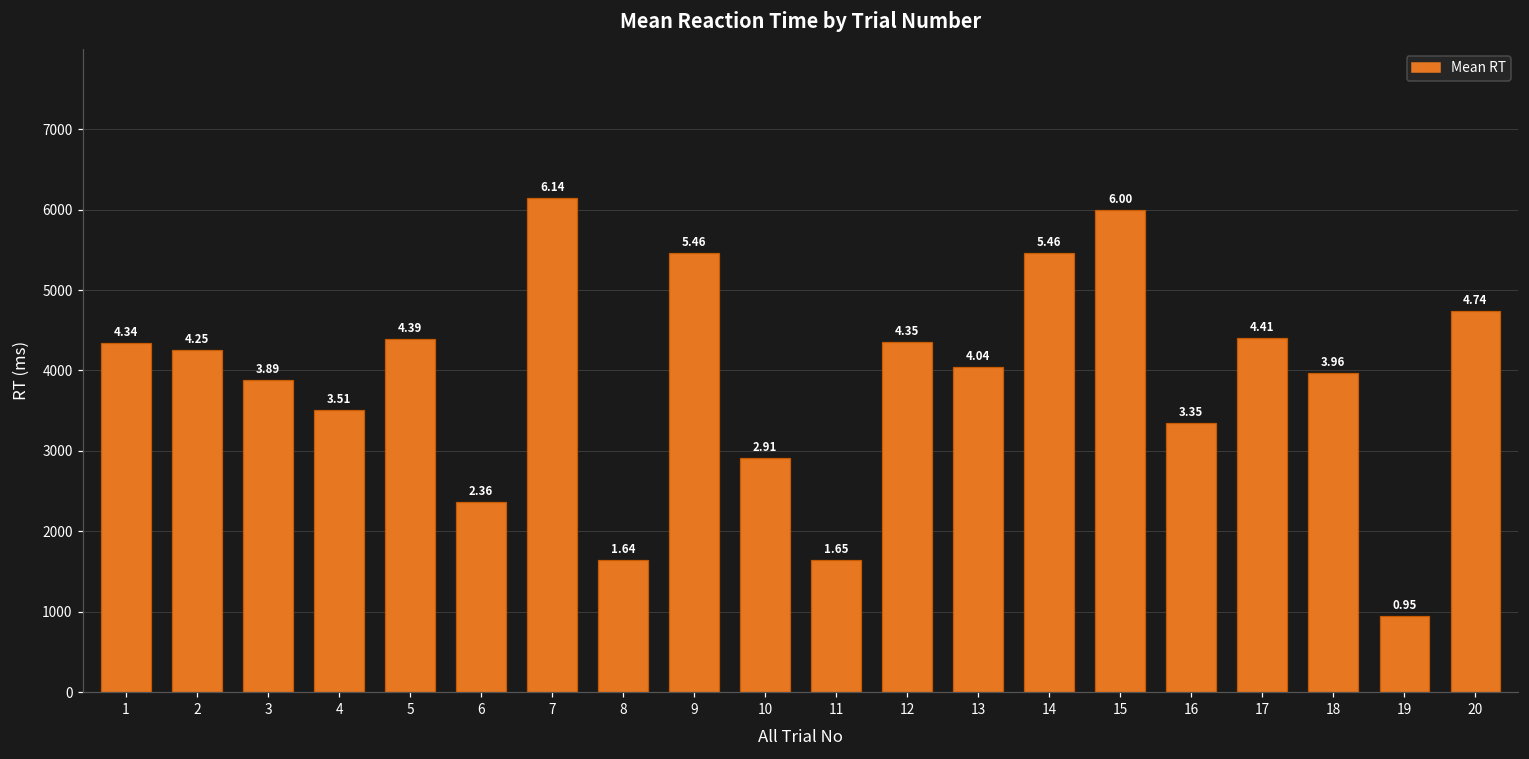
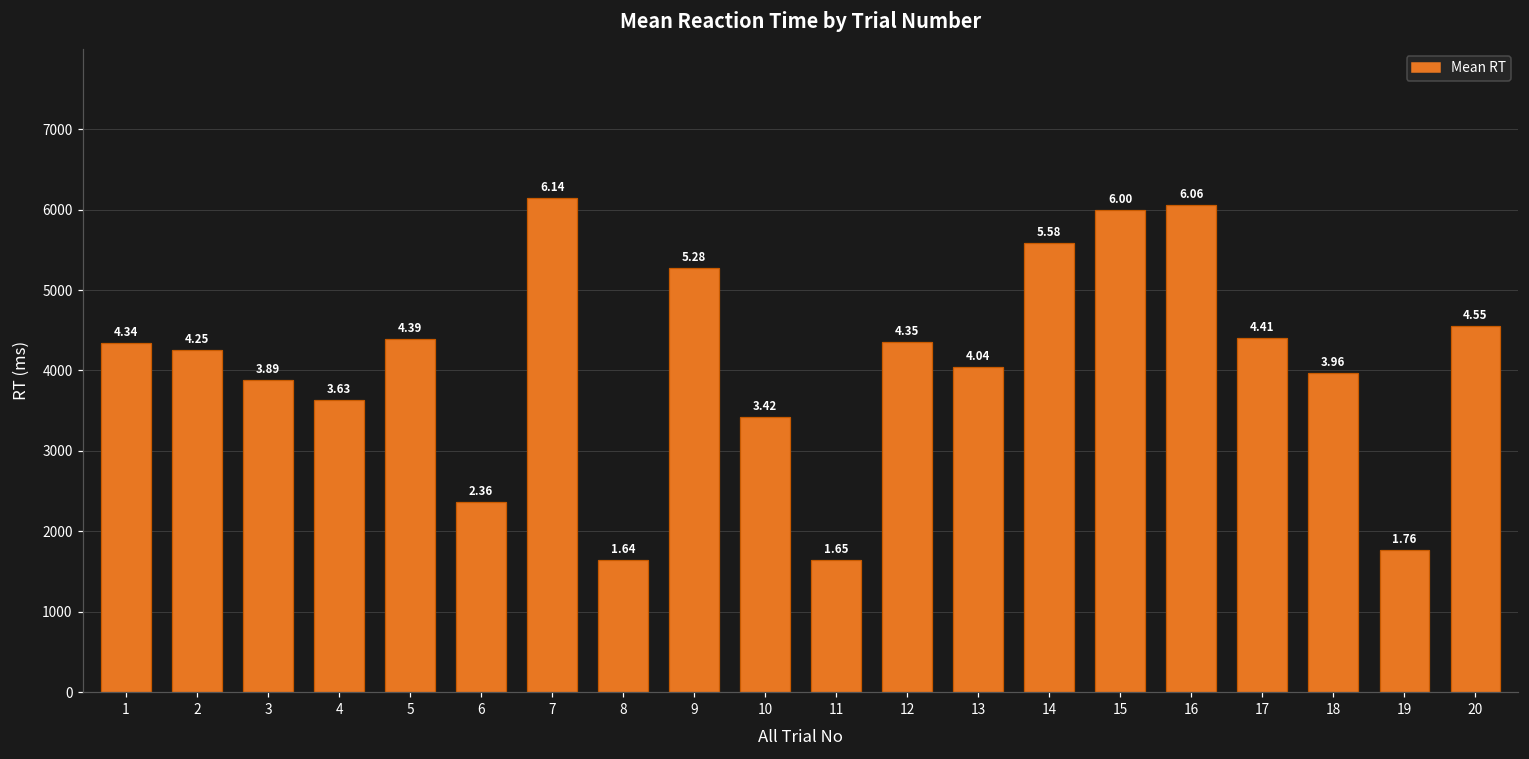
  {
-   "4": 3.51,
-   "9": 5.46,
-   "10": 2.91,
-   "14": 5.46,
-   "16": 3.35,
-   "19": 0.95,
-   "20": 4.74
+   "4": 3.63,
+   "9": 5.28,
+   "10": 3.42,
+   "14": 5.58,
+   "16": 6.06,
+   "19": 1.76,
+   "20": 4.55
  }
